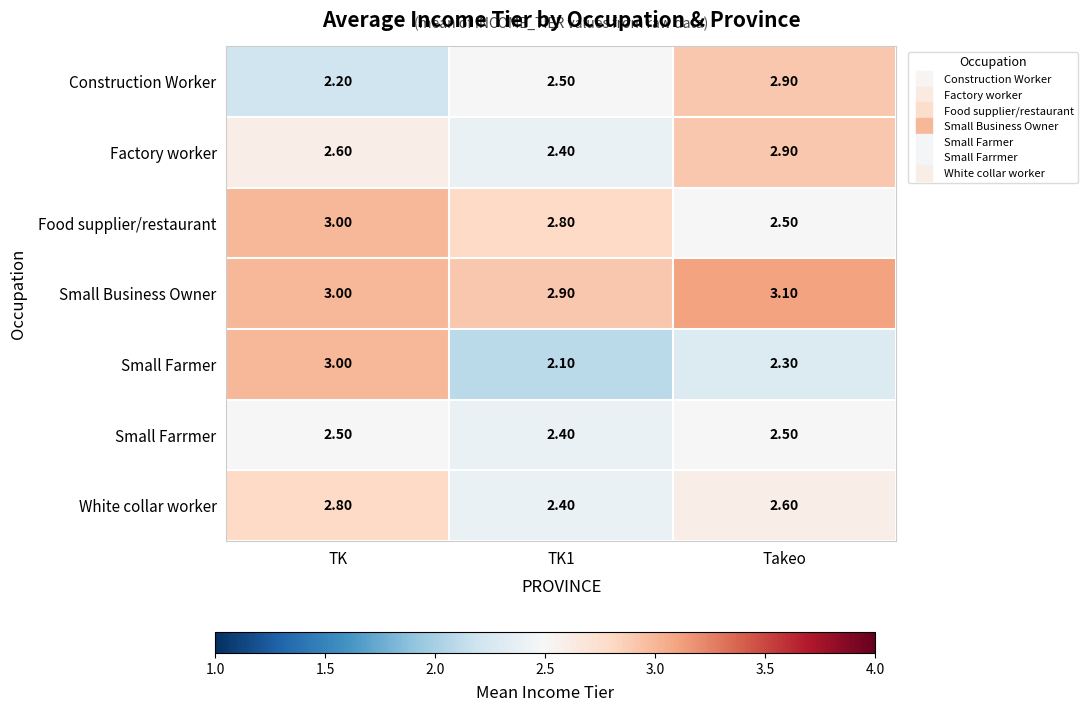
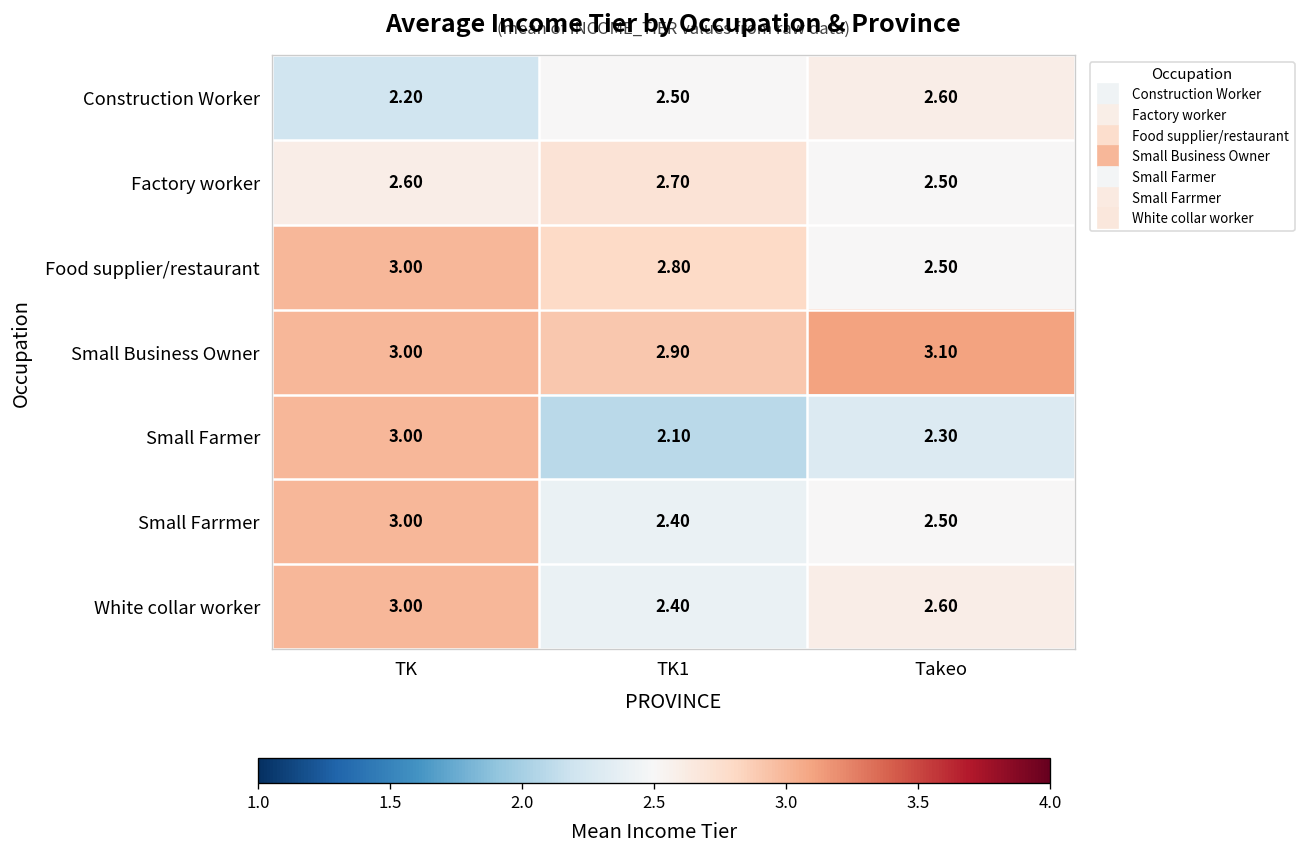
  {
    "Construction Worker": {
      "TK": 2.20,
      "TK1": 2.50,
-     "Takeo": 2.90
+     "Takeo": 2.60
    },
    "Factory worker": {
      "TK": 2.60,
-     "TK1": 2.40,
-     "Takeo": 2.90
+     "TK1": 2.70,
+     "Takeo": 2.50
    },
    "Food supplier/restaurant": {
      "TK": 3.00,
      "TK1": 2.80,
      "Takeo": 2.50
    },
    "Small Business Owner": {
      "TK": 3.00,
      "TK1": 2.90,
      "Takeo": 3.10
    },
    "Small Farmer": {
      "TK": 3.00,
      "TK1": 2.10,
      "Takeo": 2.30
    },
    "Small Farrmer": {
-     "TK": 2.50,
+     "TK": 3.00,
      "TK1": 2.40,
      "Takeo": 2.50
    },
    "White collar worker": {
-     "TK": 2.80,
+     "TK": 3.00,
      "TK1": 2.40,
      "Takeo": 2.60
    }
  }
